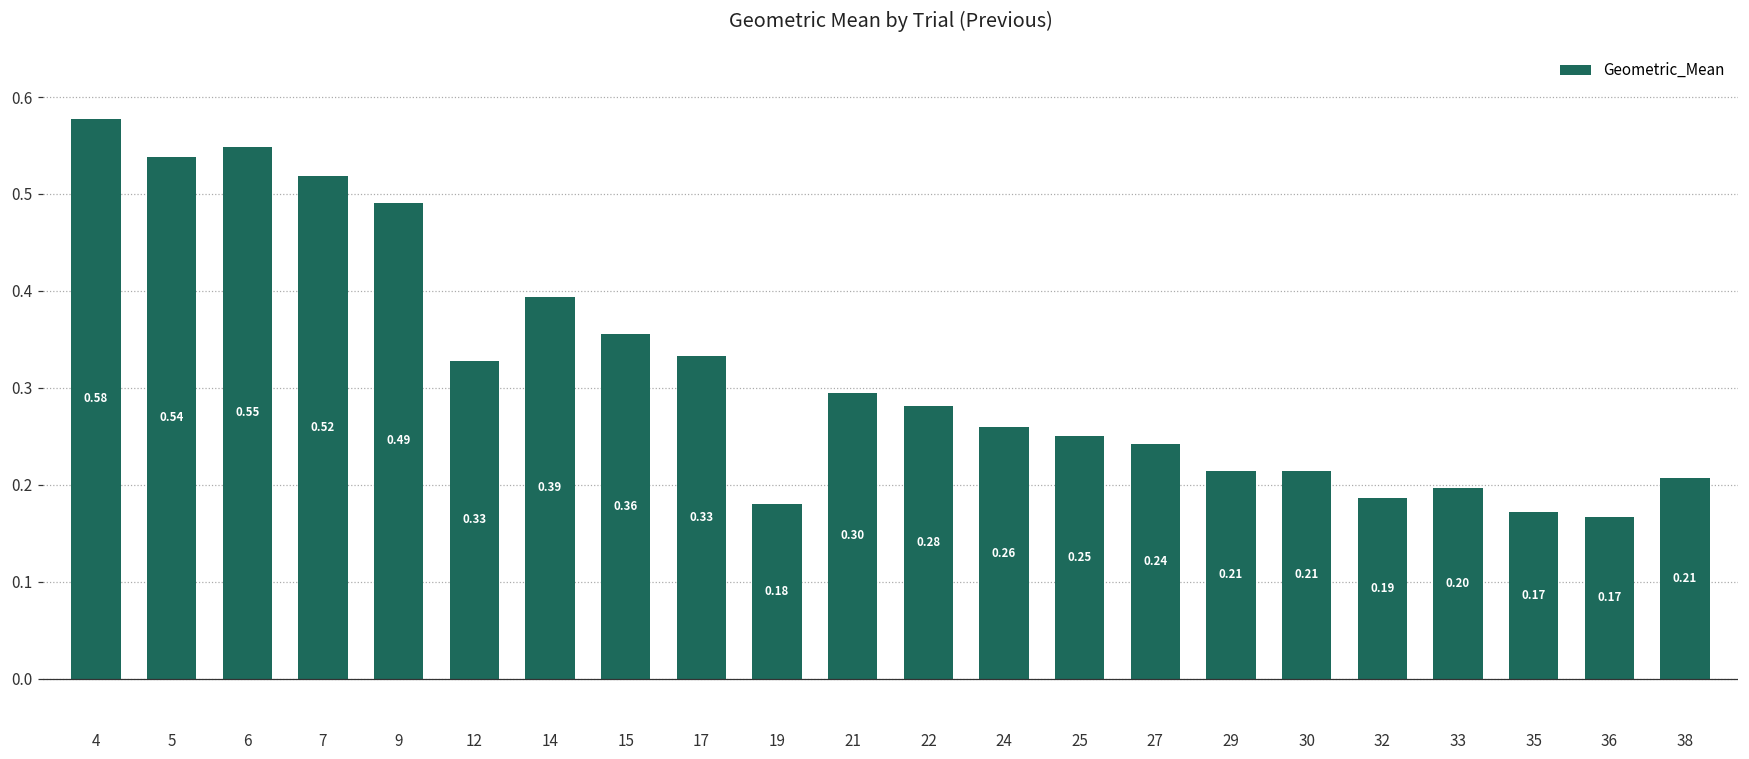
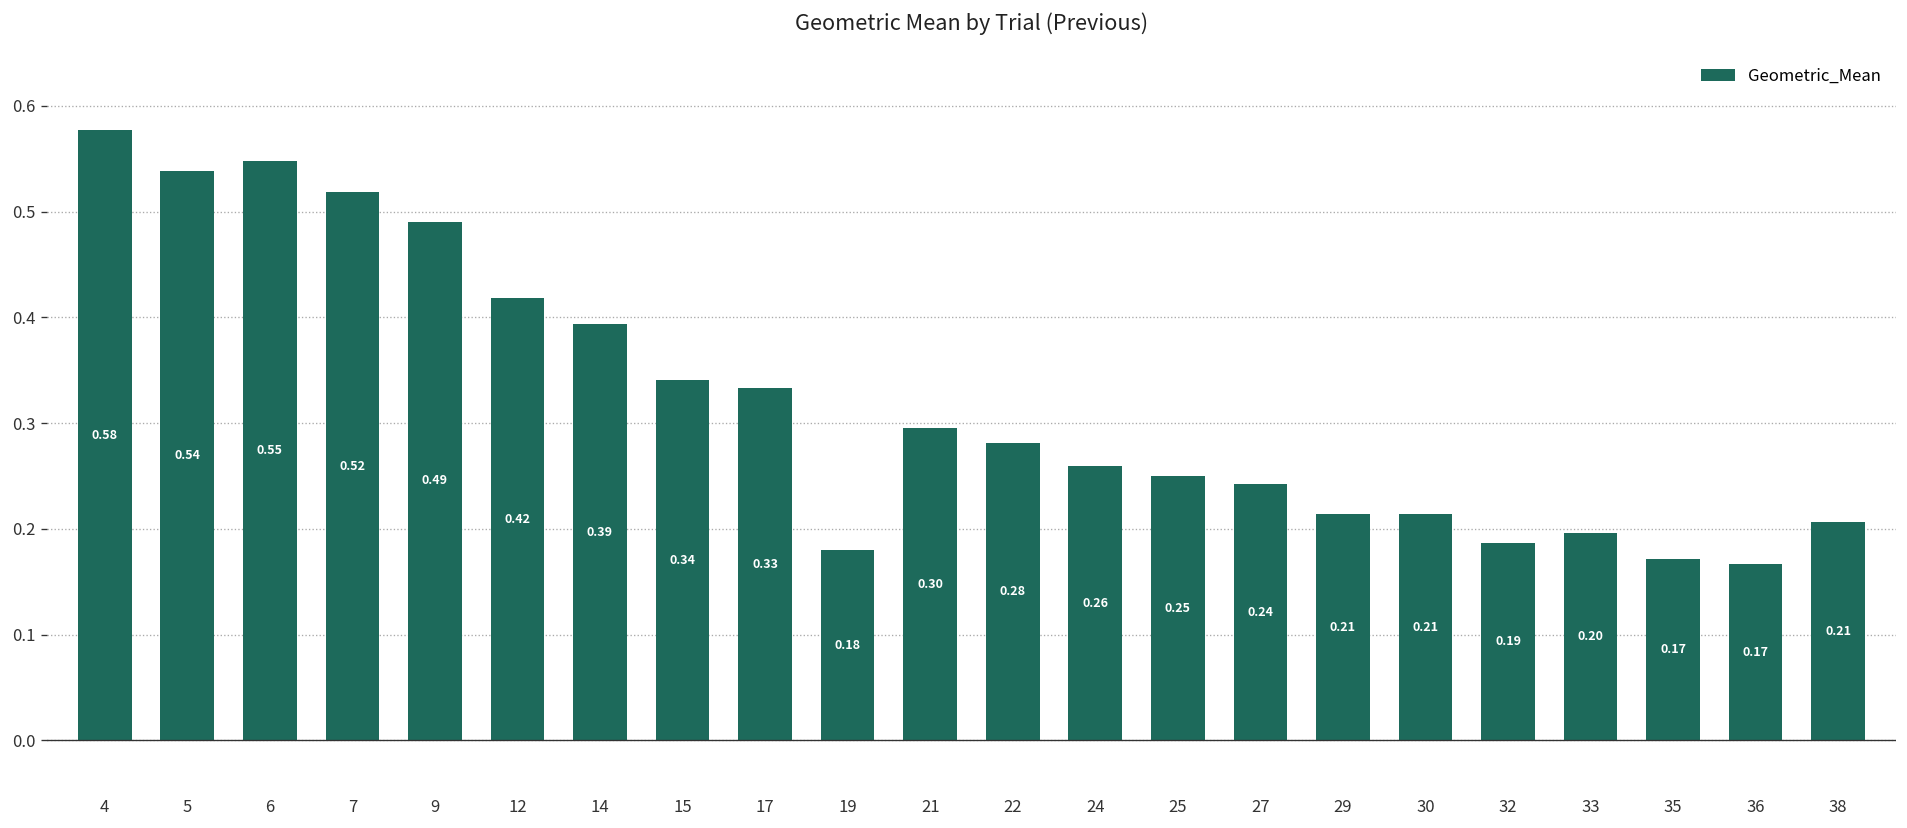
  {
    "4": 0.58,
    "5": 0.54,
    "6": 0.55,
    "7": 0.52,
    "9": 0.49,
-   "12": 0.33,
+   "12": 0.42,
    "14": 0.39,
-   "15": 0.36,
+   "15": 0.34,
    "17": 0.33,
    "19": 0.18,
    "21": 0.30,
    "22": 0.28,
    "24": 0.26,
    "25": 0.25,
    "27": 0.24,
    "29": 0.21,
    "30": 0.21,
    "32": 0.19,
    "33": 0.20,
    "35": 0.17,
    "36": 0.17,
    "38": 0.21
  }
